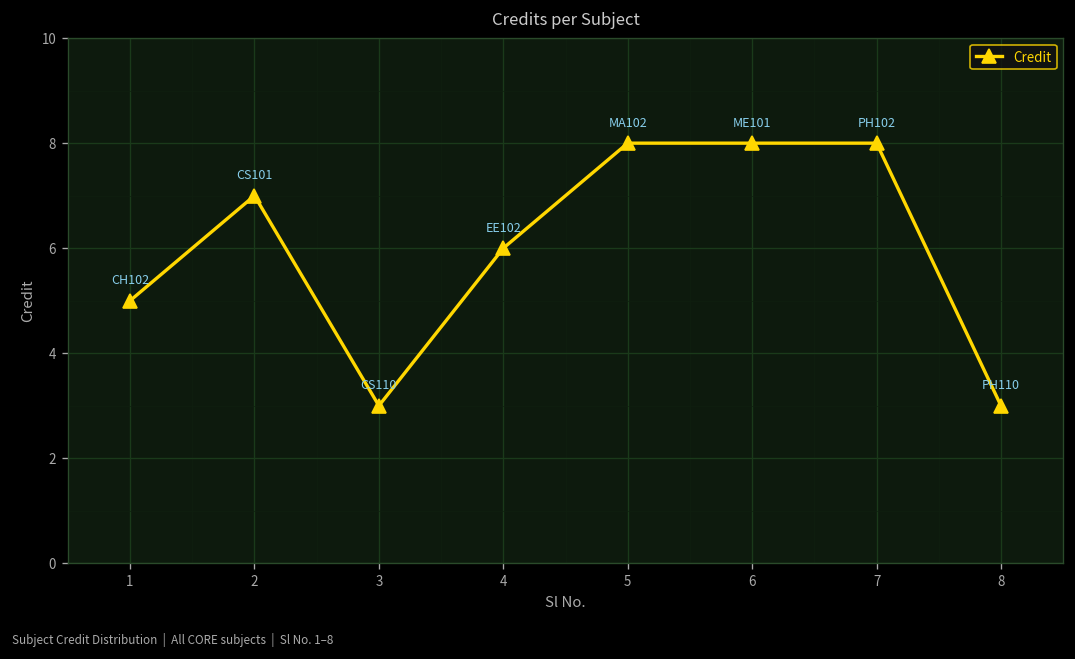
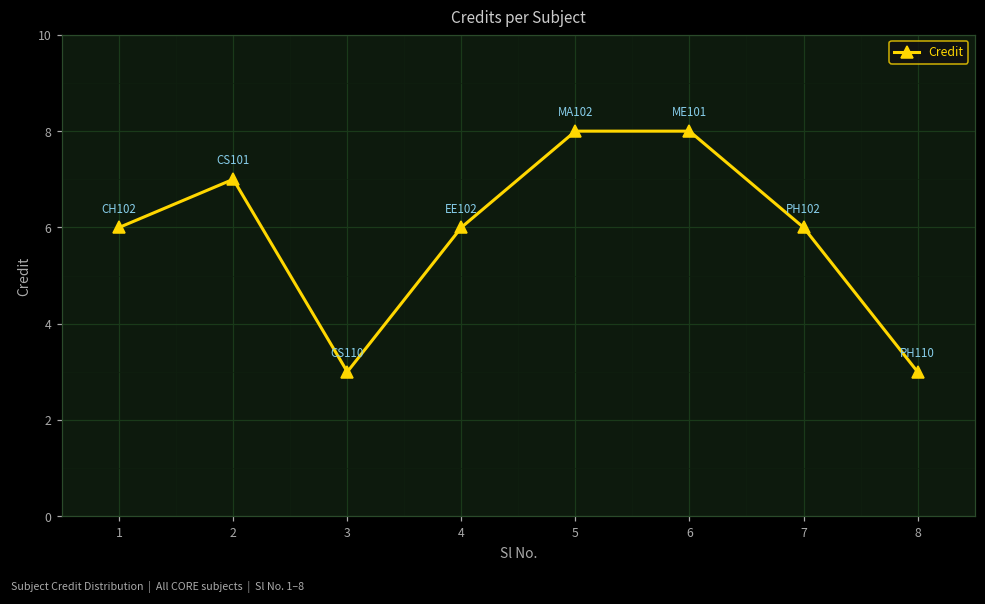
  {
-   "1": 5,
+   "1": 6,
    "2": 7,
    "3": 3,
    "4": 6,
    "5": 8,
    "6": 8,
-   "7": 8,
+   "7": 6,
    "8": 3
  }
